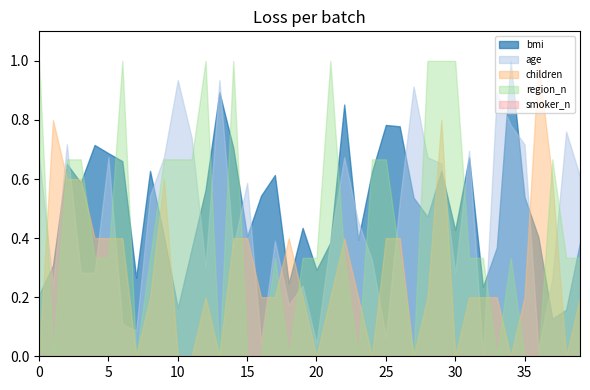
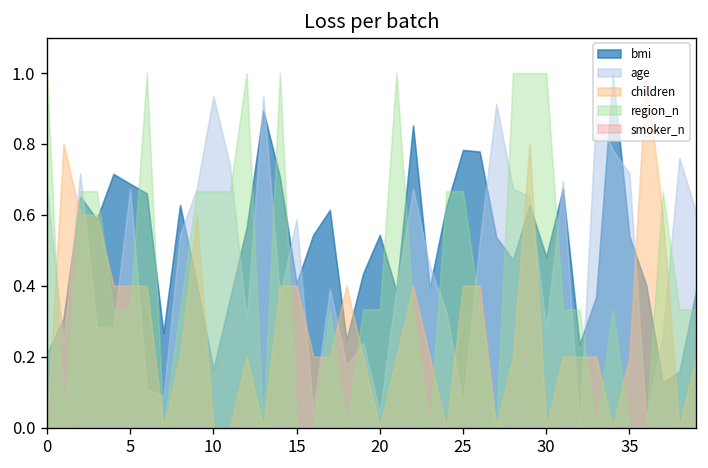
  {
    "bmi": {
      "0": 0.21,
      "5": 0.69,
      "10": 0.16,
-     "20": 0.29,
+     "20": 0.54,
      "25": 0.78,
-     "30": 0.43,
+     "30": 0.48,
      "35": 0.54
    }
  }
